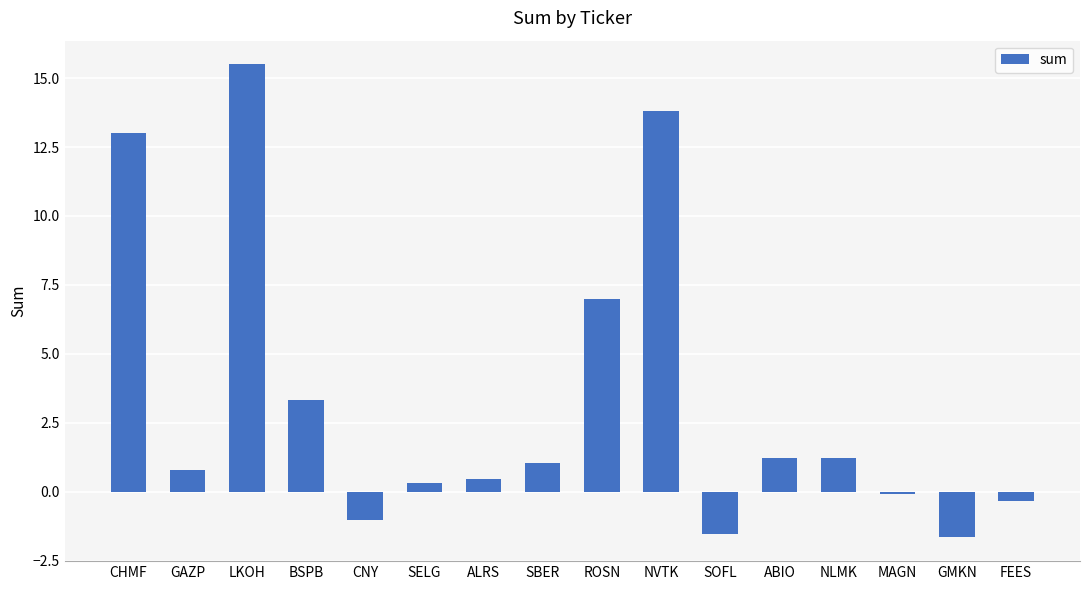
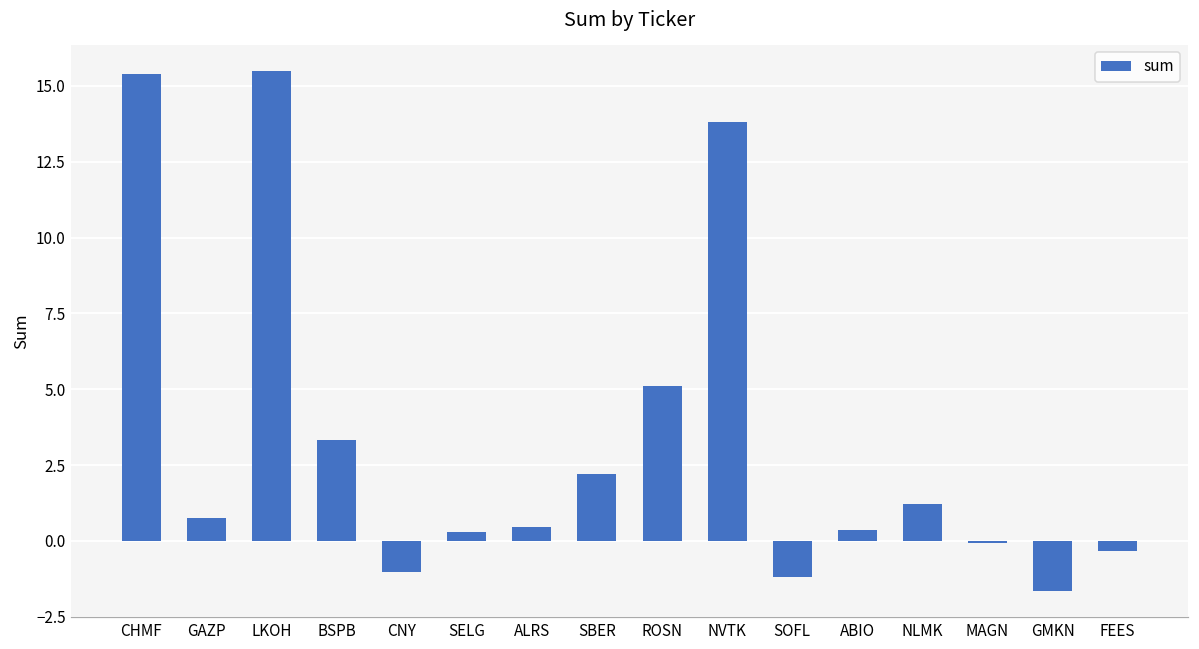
  {
-   "CHMF": 13.0,
+   "CHMF": 15.4,
    "GAZP": 0.8,
    "LKOH": 15.5,
    "BSPB": 3.3,
    "CNY": -1.0,
    "SELG": 0.3,
    "ALRS": 0.5,
-   "SBER": 1.0,
-   "ROSN": 7.0,
+   "SBER": 2.2,
+   "ROSN": 5.1,
    "NVTK": 13.8,
-   "SOFL": -1.6,
-   "ABIO": 1.2,
+   "SOFL": -1.2,
+   "ABIO": 0.4,
    "NLMK": 1.2,
    "GMKN": -1.7,
    "FEES": -0.3
  }
